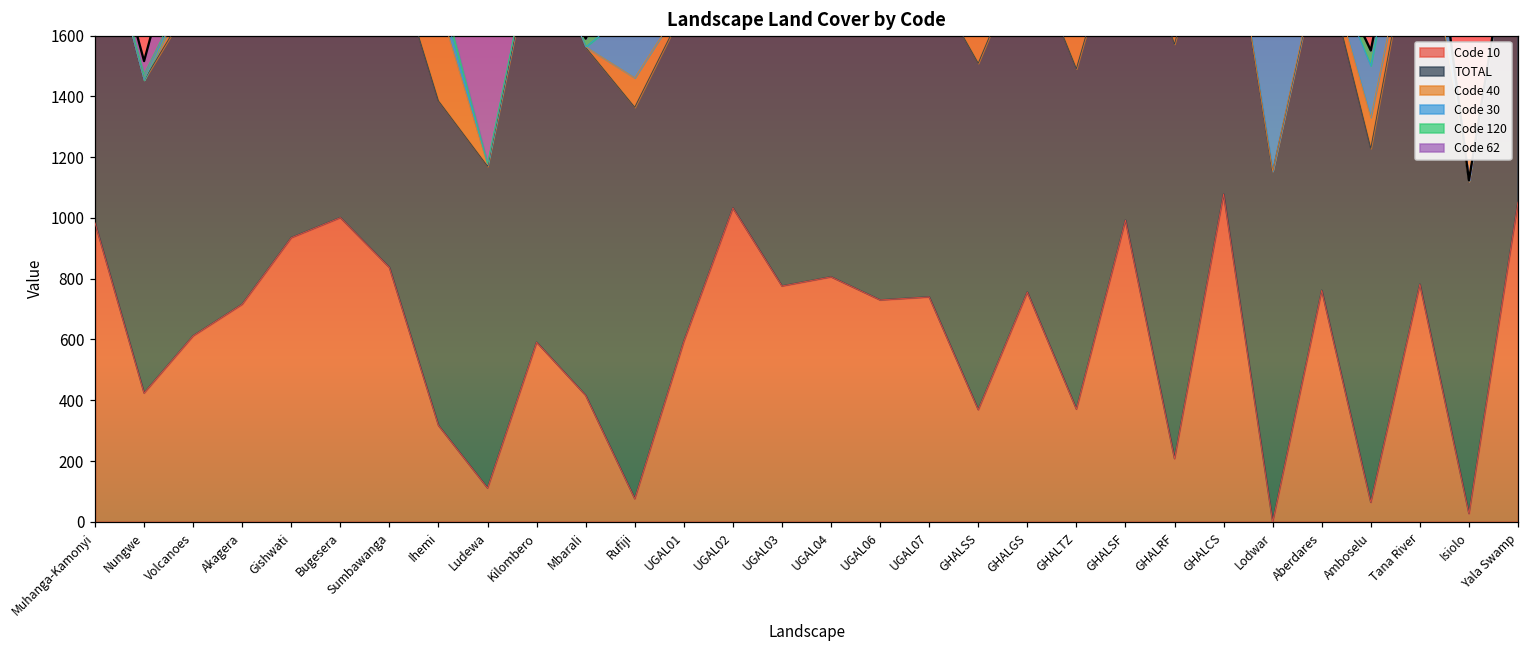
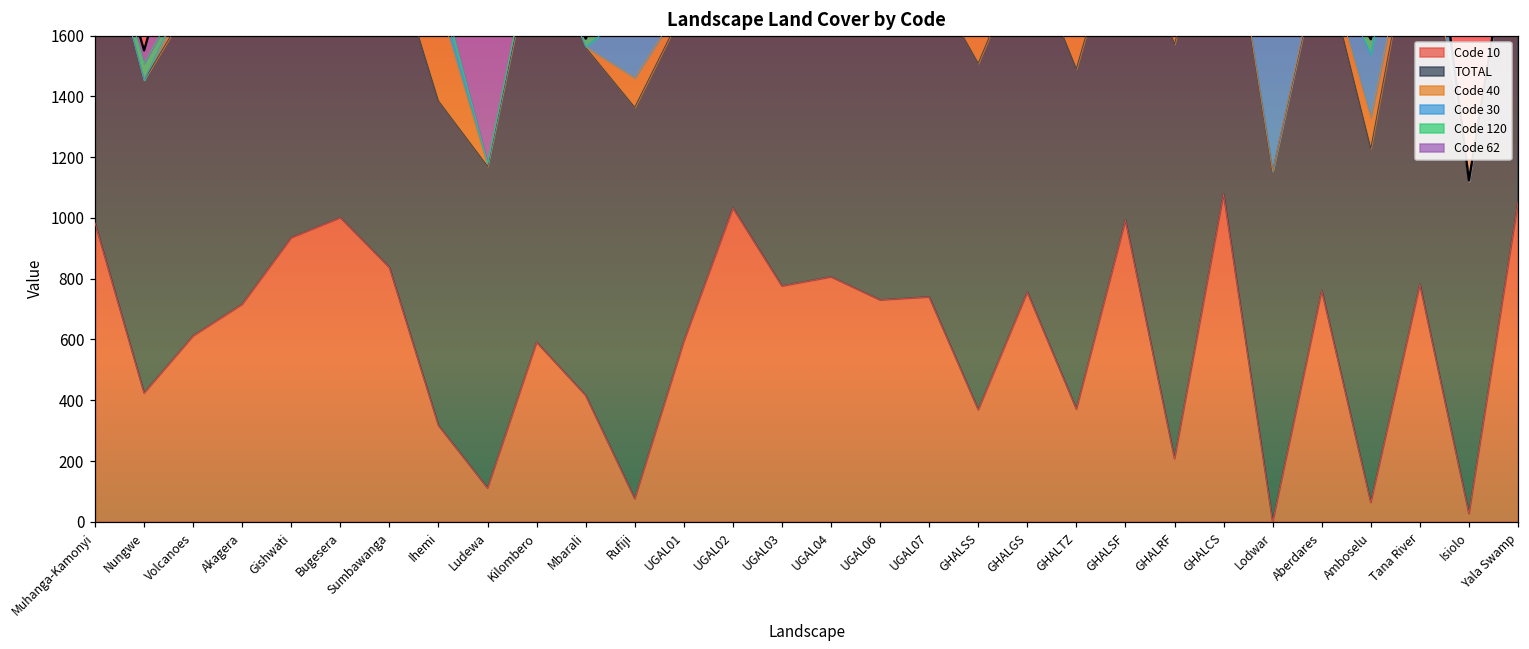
  {
    "TOTAL": {
      "Ihemi": 1070,
      "Rufiji": 1290,
      "GHALSS": 1140,
      "GHALTZ": 1120,
      "GHALRF": 1360,
      "Amboselu": 1170
    },
    "Code 30": {
-     "Amboselu": 170
+     "Amboselu": 210
    },
    "Code 120": {
-     "Nungwe": 20
+     "Nungwe": 50
    },
    "Code 62": {
      "Nungwe": 40
    }
  }
